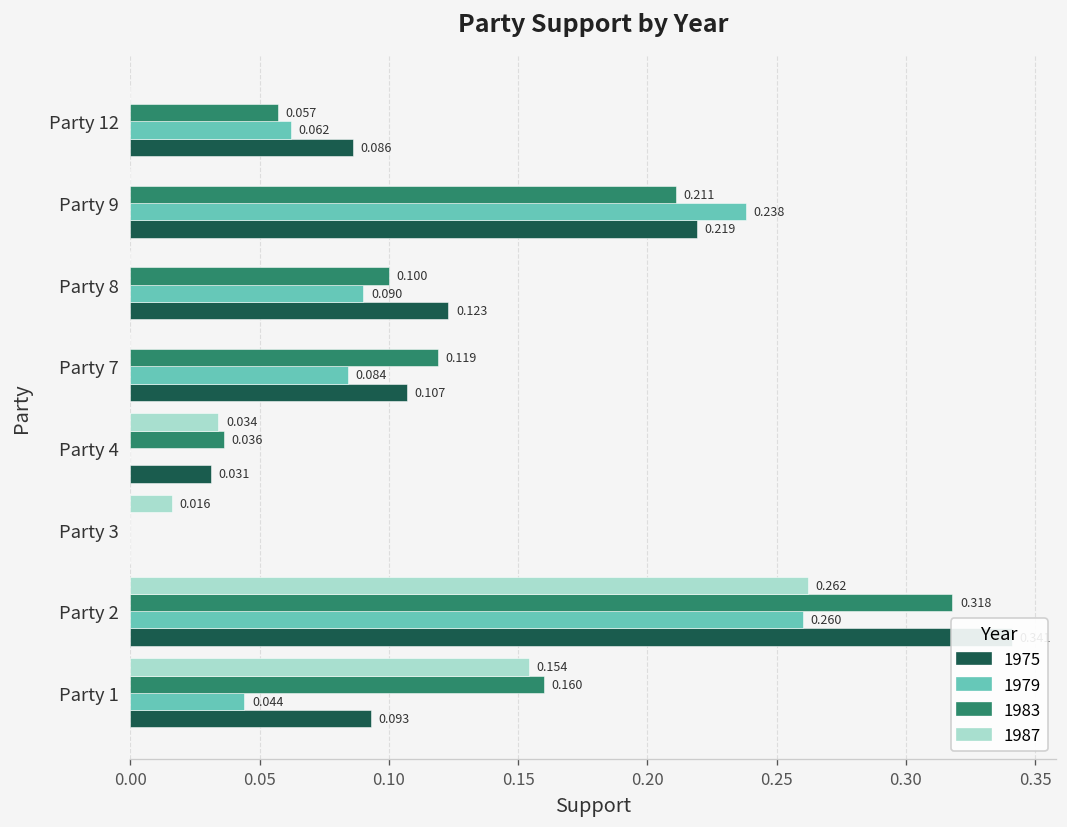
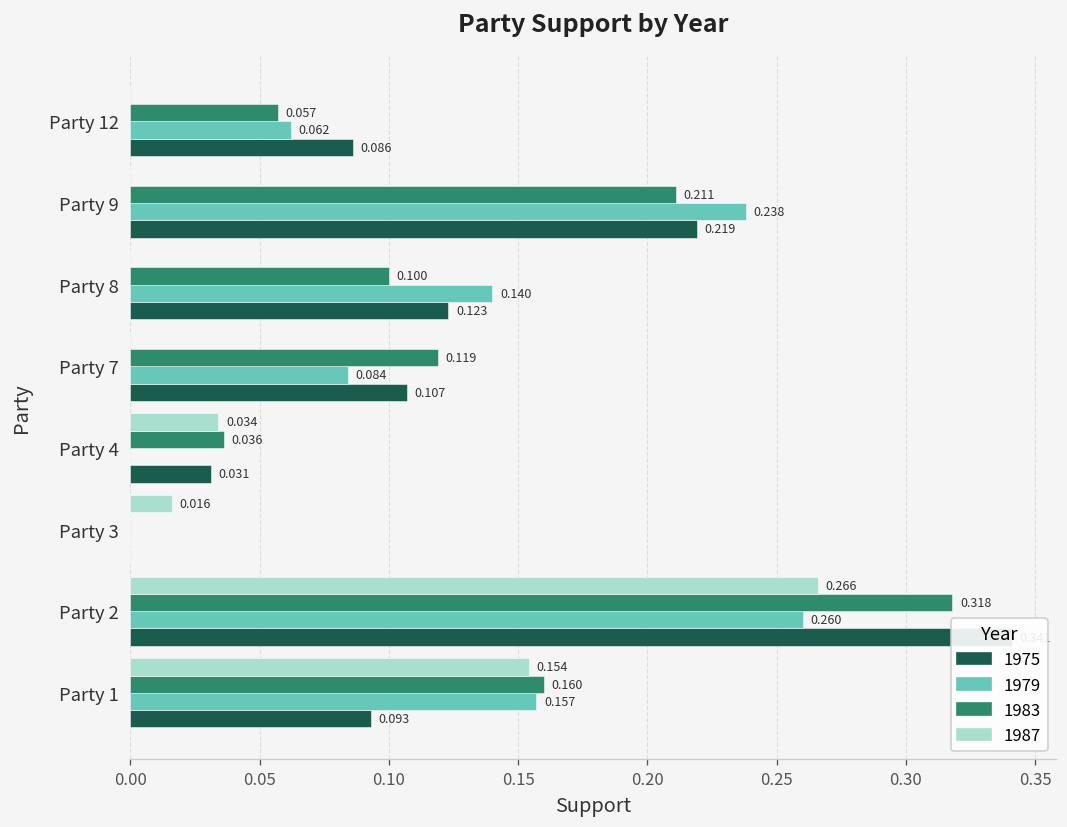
  {
    "1979": {
      "Party 12": 0.062,
      "Party 9": 0.238,
-     "Party 8": 0.090,
+     "Party 8": 0.140,
      "Party 7": 0.084,
      "Party 2": 0.260,
-     "Party 1": 0.044
+     "Party 1": 0.157
    },
    "1987": {
      "Party 4": 0.034,
      "Party 3": 0.016,
-     "Party 2": 0.262,
+     "Party 2": 0.266,
      "Party 1": 0.154
    }
  }
